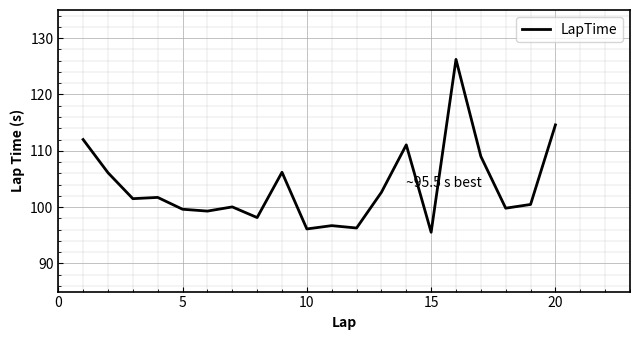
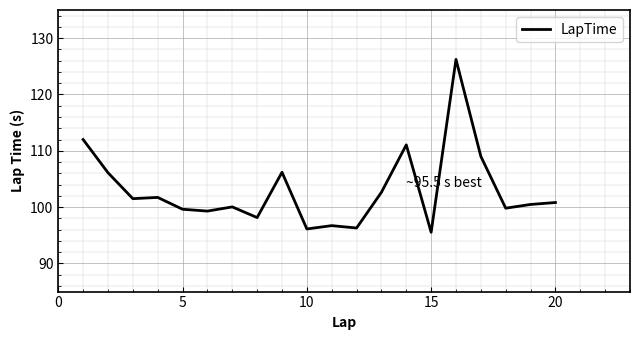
  {
    "5": 100,
    "10": 96,
    "15": 96,
-   "20": 115
+   "20": 101
  }
